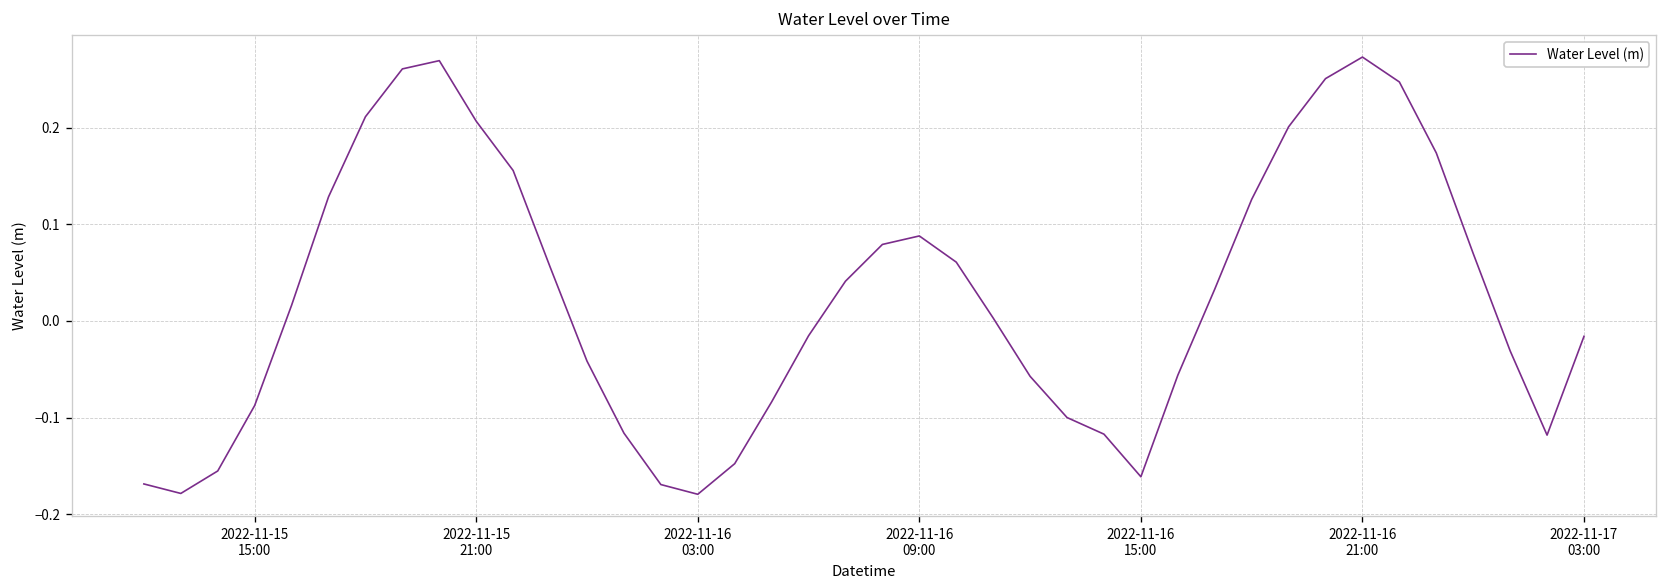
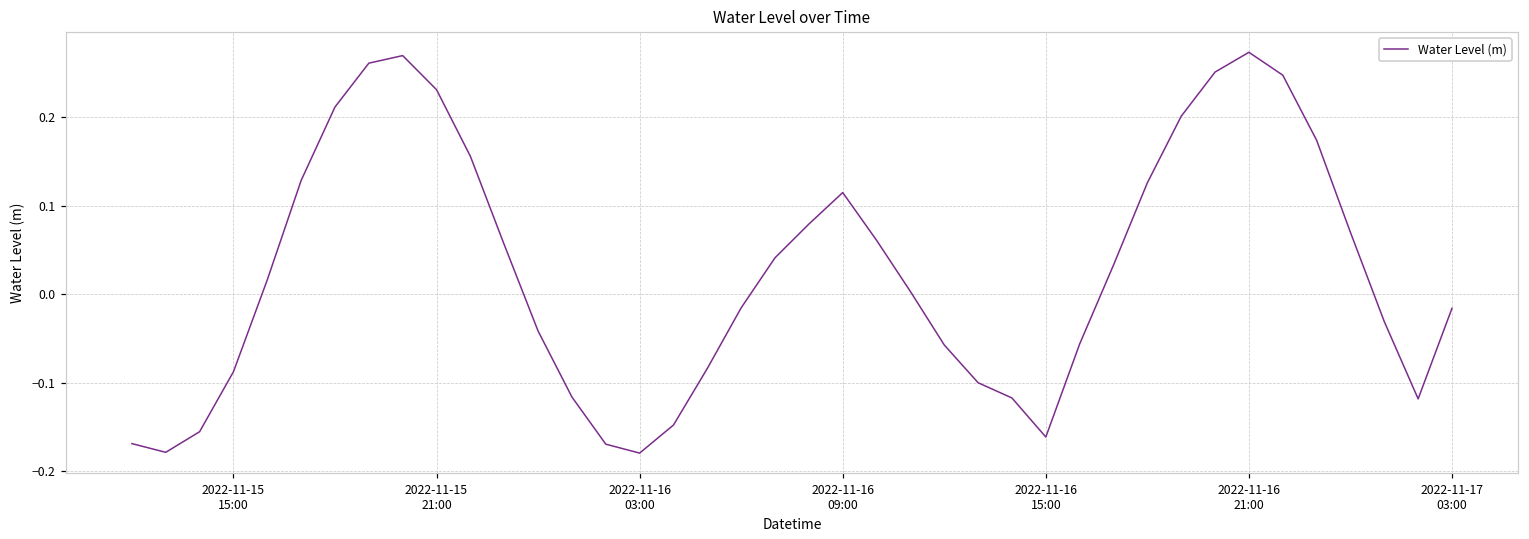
  {
    "2022-11-15 15:00": -0.09,
-   "2022-11-15 21:00": 0.21,
+   "2022-11-15 21:00": 0.23,
    "2022-11-16 03:00": -0.18,
-   "2022-11-16 09:00": 0.09,
+   "2022-11-16 09:00": 0.11,
    "2022-11-16 15:00": -0.16,
    "2022-11-16 21:00": 0.27,
    "2022-11-17 03:00": -0.02
  }
